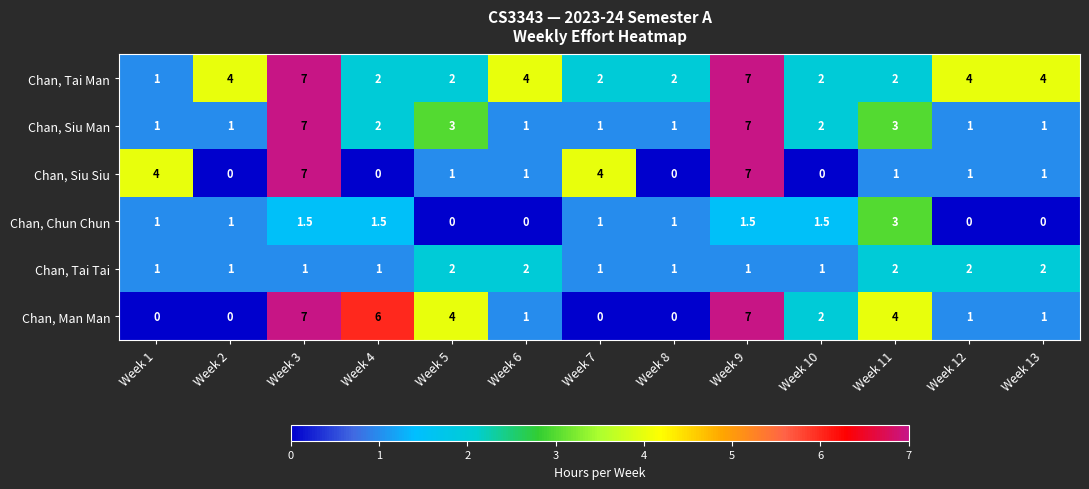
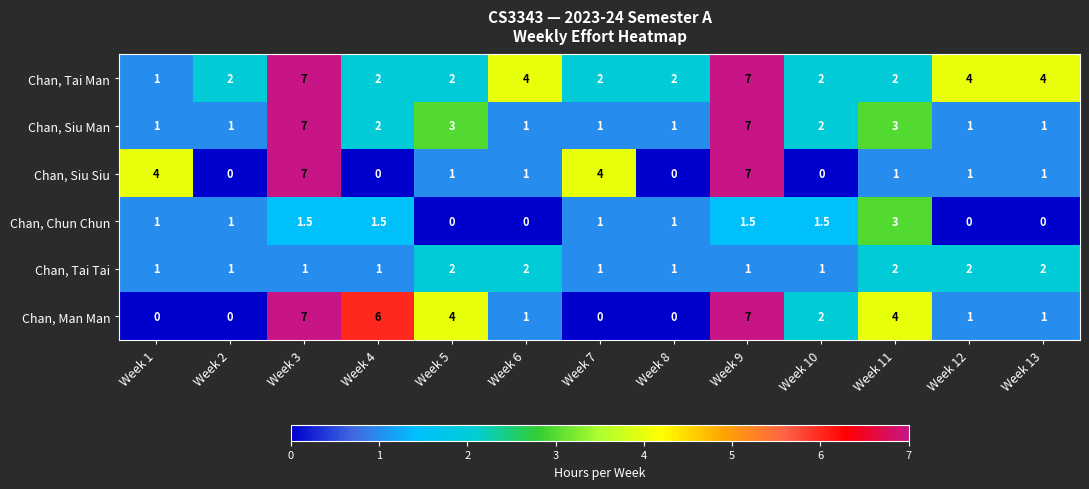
  {
    "Chan, Tai Man": {
      "Week 1": 1,
-     "Week 2": 4,
+     "Week 2": 2,
      "Week 3": 7,
      "Week 4": 2,
      "Week 5": 2,
      "Week 6": 4,
      "Week 7": 2,
      "Week 8": 2,
      "Week 9": 7,
      "Week 10": 2,
      "Week 11": 2,
      "Week 12": 4,
      "Week 13": 4
    },
    "Chan, Siu Man": {
      "Week 1": 1,
      "Week 2": 1,
      "Week 3": 7,
      "Week 4": 2,
      "Week 5": 3,
      "Week 6": 1,
      "Week 7": 1,
      "Week 8": 1,
      "Week 9": 7,
      "Week 10": 2,
      "Week 11": 3,
      "Week 12": 1,
      "Week 13": 1
    },
    "Chan, Siu Siu": {
      "Week 1": 4,
      "Week 2": 0,
      "Week 3": 7,
      "Week 4": 0,
      "Week 5": 1,
      "Week 6": 1,
      "Week 7": 4,
      "Week 8": 0,
      "Week 9": 7,
      "Week 10": 0,
      "Week 11": 1,
      "Week 12": 1,
      "Week 13": 1
    },
    "Chan, Chun Chun": {
      "Week 1": 1,
      "Week 2": 1,
      "Week 3": 1.5,
      "Week 4": 1.5,
      "Week 5": 0,
      "Week 6": 0,
      "Week 7": 1,
      "Week 8": 1,
      "Week 9": 1.5,
      "Week 10": 1.5,
      "Week 11": 3,
      "Week 12": 0,
      "Week 13": 0
    },
    "Chan, Tai Tai": {
      "Week 1": 1,
      "Week 2": 1,
      "Week 3": 1,
      "Week 4": 1,
      "Week 5": 2,
      "Week 6": 2,
      "Week 7": 1,
      "Week 8": 1,
      "Week 9": 1,
      "Week 10": 1,
      "Week 11": 2,
      "Week 12": 2,
      "Week 13": 2
    },
    "Chan, Man Man": {
      "Week 1": 0,
      "Week 2": 0,
      "Week 3": 7,
      "Week 4": 6,
      "Week 5": 4,
      "Week 6": 1,
      "Week 7": 0,
      "Week 8": 0,
      "Week 9": 7,
      "Week 10": 2,
      "Week 11": 4,
      "Week 12": 1,
      "Week 13": 1
    }
  }
